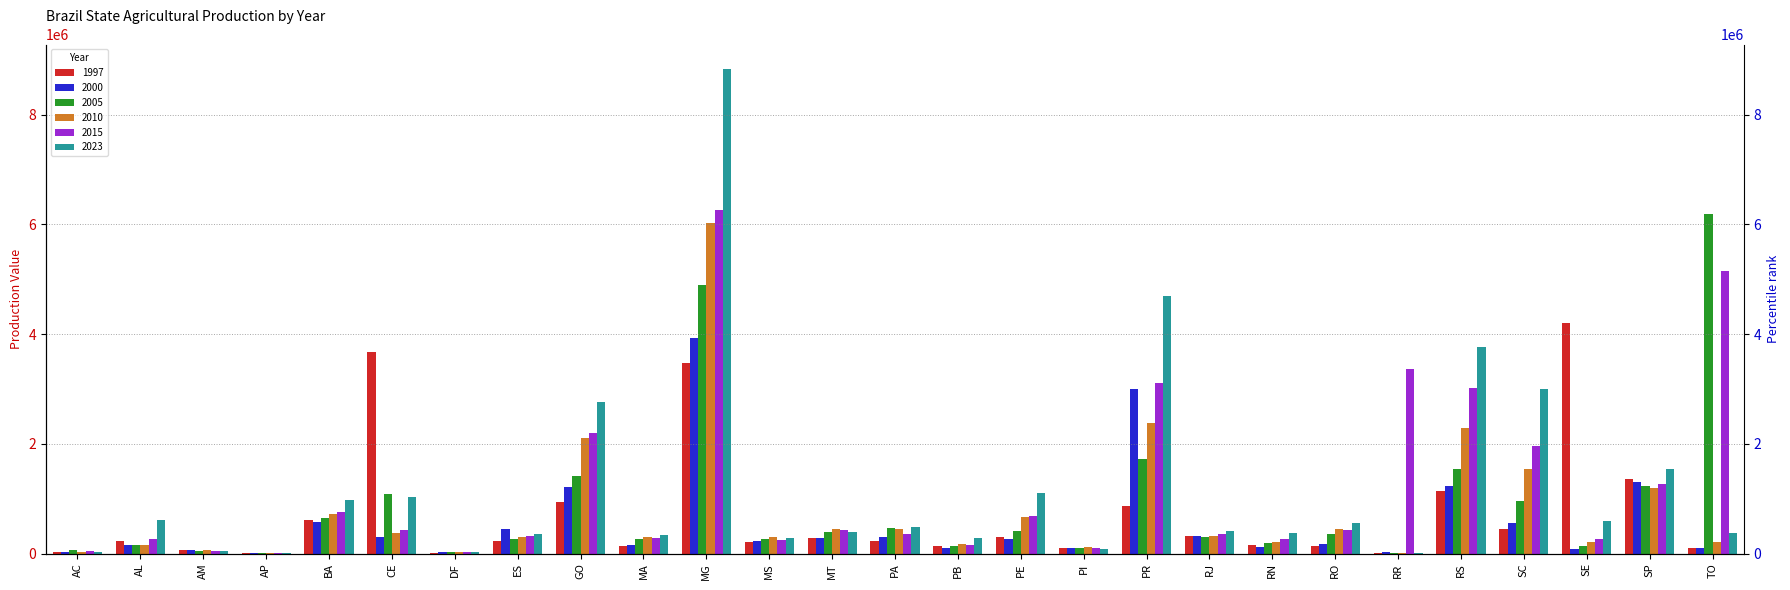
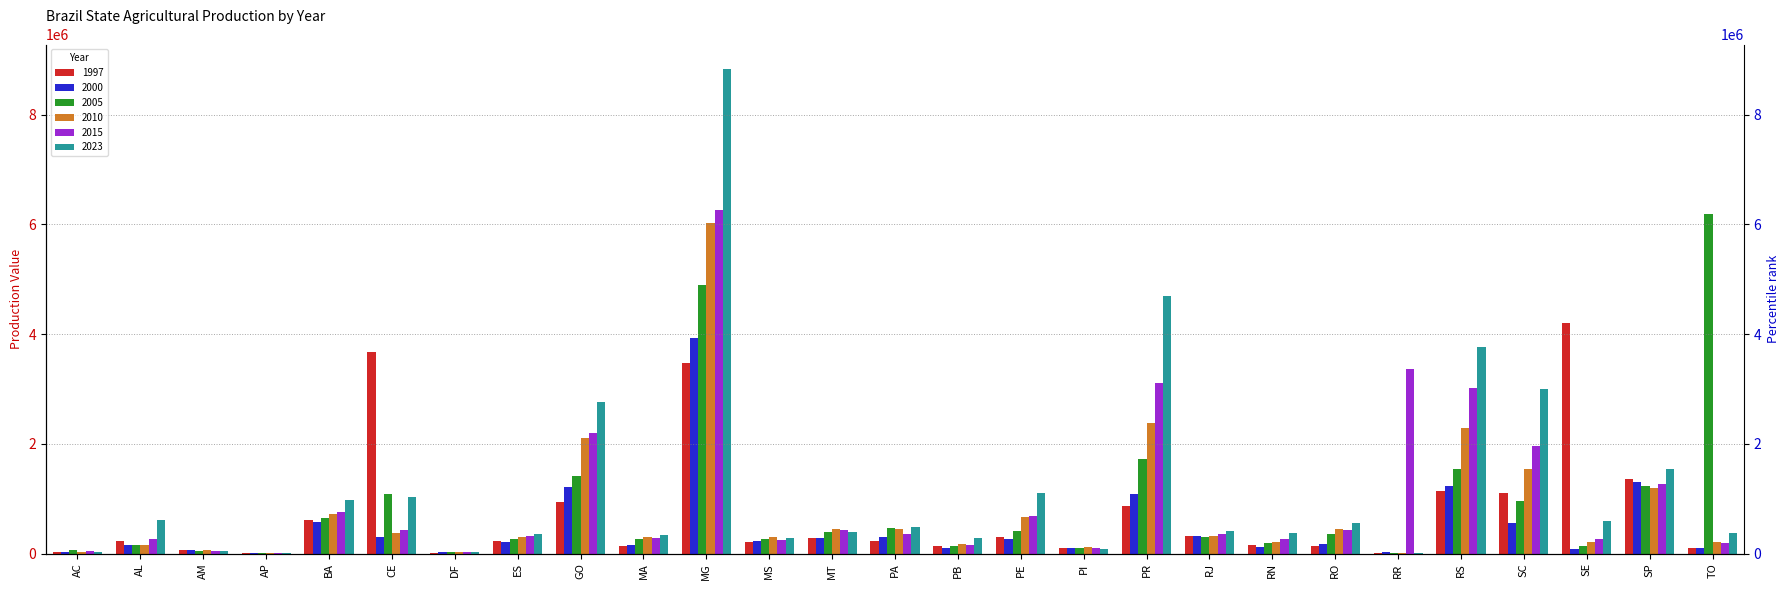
  {
    "1997": {
      "AL": 200000,
      "AM": 100000,
      "BA": 600000,
      "CE": 3700000,
      "ES": 200000,
      "GO": 900000,
      "MA": 100000,
      "MG": 3500000,
      "MS": 200000,
      "MT": 300000,
      "PA": 200000,
      "PB": 100000,
      "PE": 300000,
      "PI": 100000,
      "PR": 900000,
      "RJ": 300000,
      "RN": 200000,
      "RO": 100000,
      "RS": 1100000,
-     "SC": 400000,
+     "SC": 1100000,
      "SE": 4200000,
      "SP": 1400000,
      "TO": 100000
    },
    "2000": {
      "AL": 200000,
      "AM": 100000,
      "BA": 600000,
      "CE": 300000,
-     "ES": 400000,
+     "ES": 200000,
      "GO": 1200000,
      "MA": 200000,
      "MG": 3900000,
      "MS": 200000,
      "MT": 300000,
      "PA": 300000,
      "PB": 100000,
      "PE": 300000,
      "PI": 100000,
-     "PR": 3000000,
+     "PR": 1100000,
      "RJ": 300000,
      "RN": 100000,
      "RO": 200000,
      "RS": 1200000,
      "SC": 600000,
      "SE": 100000,
      "SP": 1300000,
      "TO": 100000
    },
    "2005": {
      "AC": 100000,
      "AL": 200000,
      "AM": 100000,
      "BA": 600000,
      "CE": 1100000,
      "ES": 300000,
      "GO": 1400000,
      "MA": 300000,
      "MG": 4900000,
      "MS": 300000,
      "MT": 400000,
      "PA": 500000,
      "PB": 100000,
      "PE": 400000,
      "PI": 100000,
      "PR": 1700000,
      "RJ": 300000,
      "RN": 200000,
      "RO": 400000,
      "RS": 1500000,
      "SC": 1000000,
      "SE": 100000,
      "SP": 1200000,
      "TO": 6200000
    },
    "2010": {
      "AL": 100000,
      "AM": 100000,
      "BA": 700000,
      "CE": 400000,
      "ES": 300000,
      "GO": 2100000,
      "MA": 300000,
      "MG": 6000000,
      "MS": 300000,
      "MT": 500000,
      "PA": 400000,
      "PB": 200000,
      "PE": 700000,
      "PI": 100000,
      "PR": 2400000,
      "RJ": 300000,
      "RN": 200000,
      "RO": 400000,
      "RS": 2300000,
      "SC": 1500000,
      "SE": 200000,
      "SP": 1200000,
      "TO": 200000
    },
    "2015": {
      "AL": 300000,
      "AM": 0,
      "BA": 800000,
      "CE": 400000,
      "ES": 300000,
      "GO": 2200000,
      "MA": 300000,
      "MG": 6300000,
      "MS": 300000,
      "MT": 400000,
      "PA": 400000,
      "PB": 200000,
      "PE": 700000,
      "PI": 100000,
      "PR": 3100000,
      "RJ": 400000,
      "RN": 300000,
      "RO": 400000,
      "RR": 3400000,
      "RS": 3000000,
      "SC": 2000000,
      "SE": 300000,
      "SP": 1300000,
-     "TO": 5100000
+     "TO": 200000
    },
    "2023": {
      "AL": 600000,
      "BA": 1000000,
      "CE": 1000000,
      "ES": 400000,
      "GO": 2800000,
      "MA": 300000,
      "MG": 8800000,
      "MS": 300000,
      "MT": 400000,
      "PA": 500000,
      "PB": 300000,
      "PE": 1100000,
      "PI": 100000,
      "PR": 4700000,
      "RJ": 400000,
      "RN": 400000,
      "RO": 500000,
      "RS": 3800000,
      "SC": 3000000,
      "SE": 600000,
      "SP": 1500000,
      "TO": 400000
    }
  }
